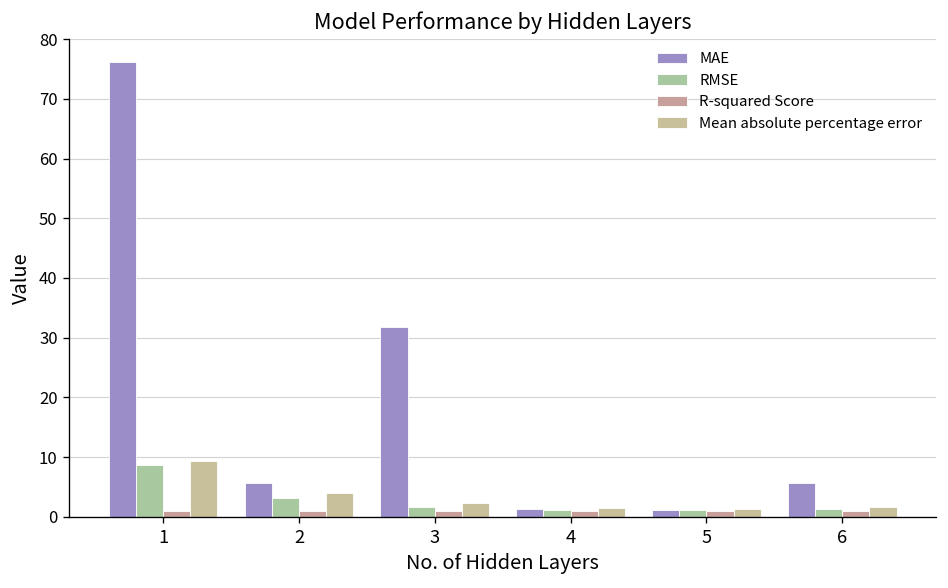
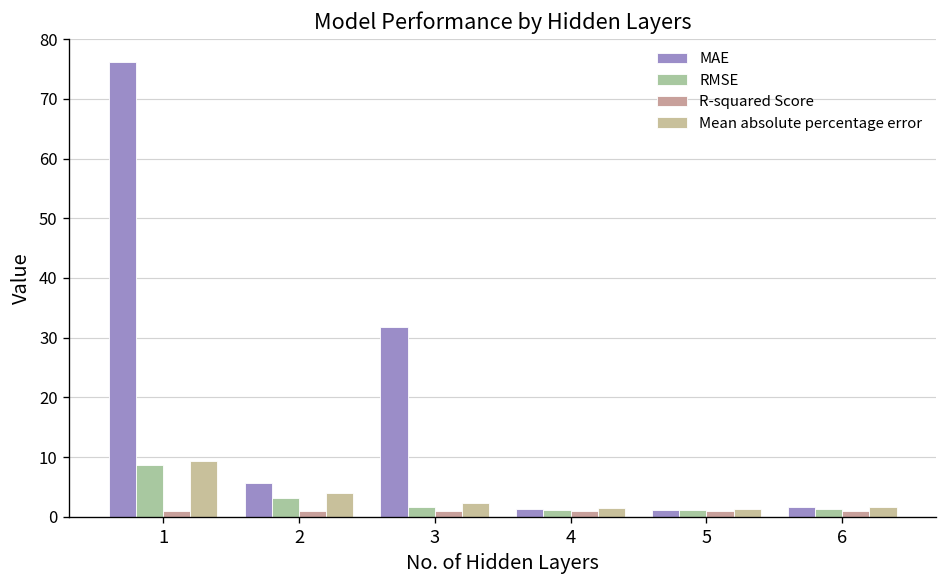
  {
    "MAE": {
      "1": 76,
      "2": 6,
      "3": 32,
      "4": 1,
      "5": 1,
-     "6": 6
+     "6": 2
    }
  }
